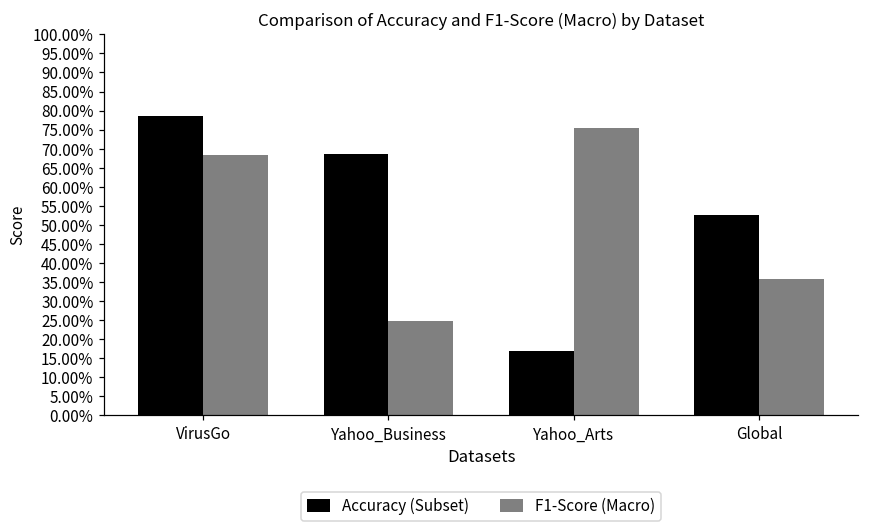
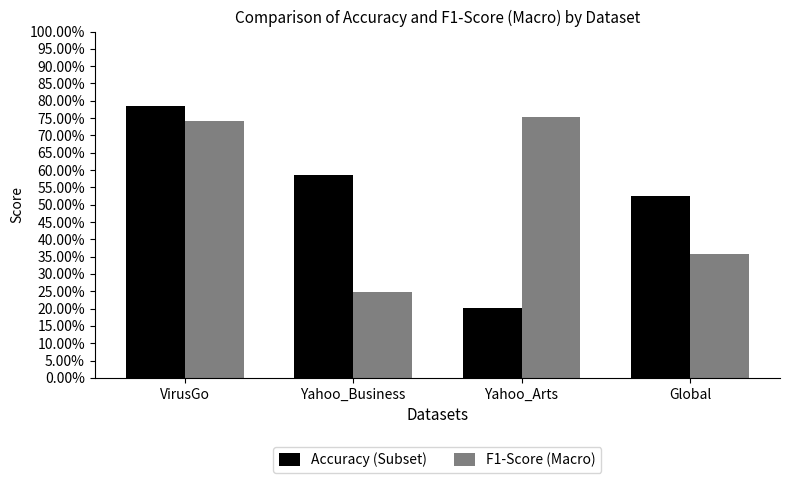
  {
    "Accuracy (Subset)": {
      "VirusGo": "79%",
-     "Yahoo_Business": "69%",
-     "Yahoo_Arts": "17%",
+     "Yahoo_Business": "59%",
+     "Yahoo_Arts": "20%",
      "Global": "53%"
    },
    "F1-Score (Macro)": {
-     "VirusGo": "68%",
+     "VirusGo": "74%",
      "Yahoo_Business": "25%",
      "Yahoo_Arts": "75%",
      "Global": "36%"
    }
  }
